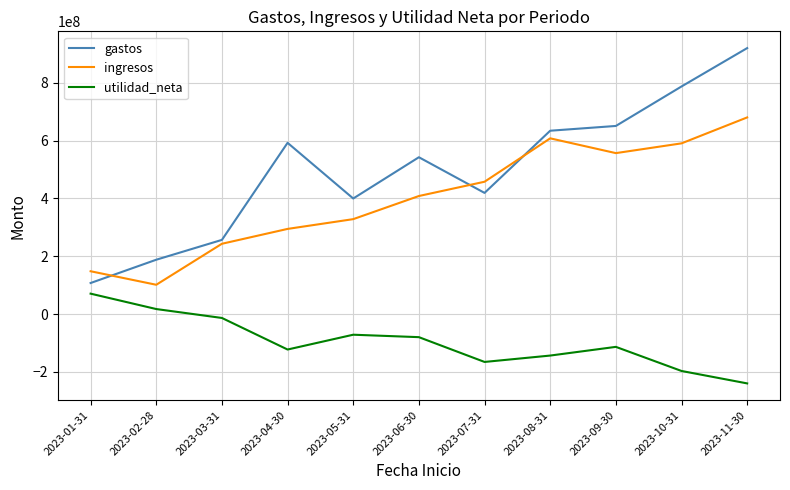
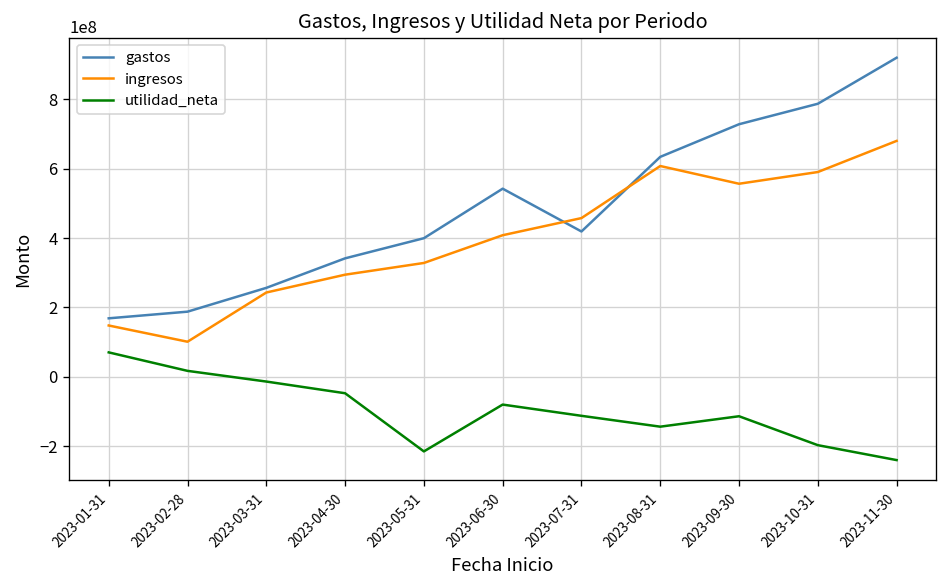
  {
    "gastos": {
-     "2023-01-31": 110000000,
+     "2023-01-31": 170000000,
      "2023-02-28": 190000000,
      "2023-03-31": 260000000,
-     "2023-04-30": 590000000,
+     "2023-04-30": 340000000,
      "2023-05-31": 400000000,
      "2023-06-30": 540000000,
      "2023-07-31": 420000000,
      "2023-08-31": 630000000,
-     "2023-09-30": 650000000,
+     "2023-09-30": 730000000,
      "2023-10-31": 790000000,
      "2023-11-30": 920000000
    },
    "ingresos": {
      "2023-01-31": 150000000,
      "2023-02-28": 100000000,
      "2023-03-31": 240000000,
      "2023-04-30": 290000000,
      "2023-05-31": 330000000,
      "2023-06-30": 410000000,
      "2023-07-31": 460000000,
      "2023-08-31": 610000000,
      "2023-09-30": 560000000,
      "2023-10-31": 590000000,
      "2023-11-30": 680000000
    },
    "utilidad_neta": {
      "2023-01-31": 70000000,
      "2023-02-28": 20000000,
      "2023-03-31": -10000000,
-     "2023-04-30": -120000000,
-     "2023-05-31": -70000000,
+     "2023-04-30": -50000000,
+     "2023-05-31": -210000000,
      "2023-06-30": -80000000,
-     "2023-07-31": -170000000,
+     "2023-07-31": -110000000,
      "2023-08-31": -140000000,
      "2023-09-30": -110000000,
      "2023-10-31": -200000000,
      "2023-11-30": -240000000
    }
  }
